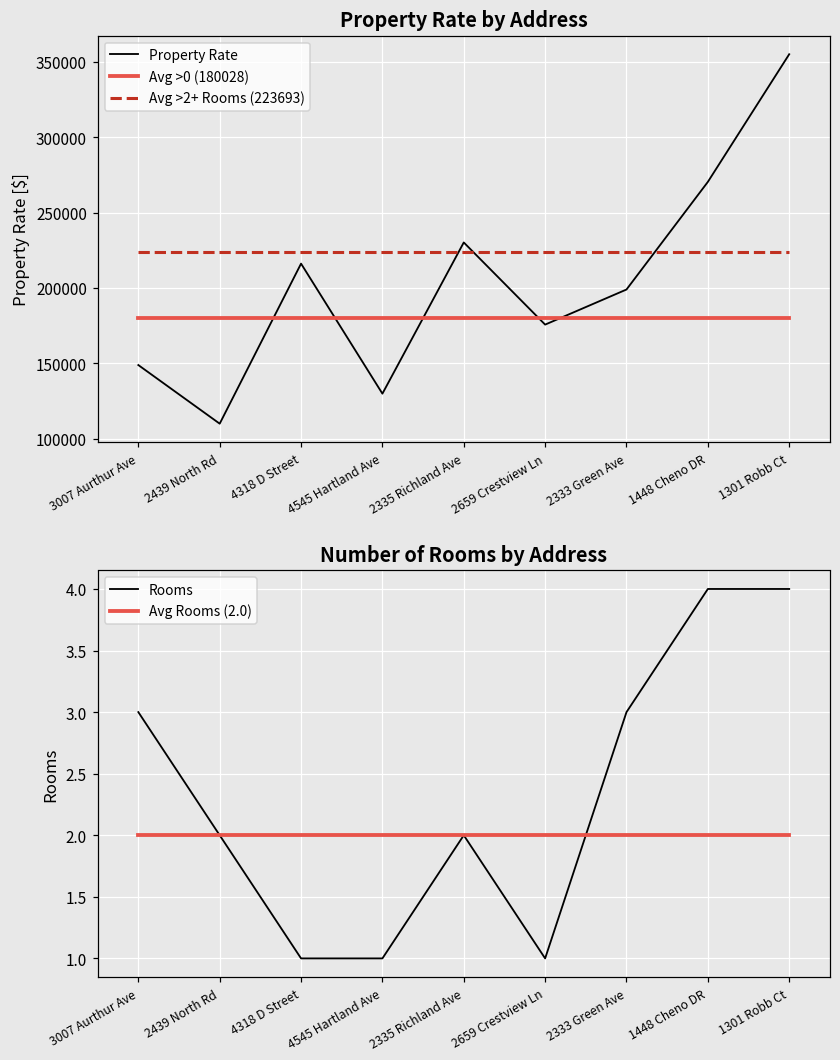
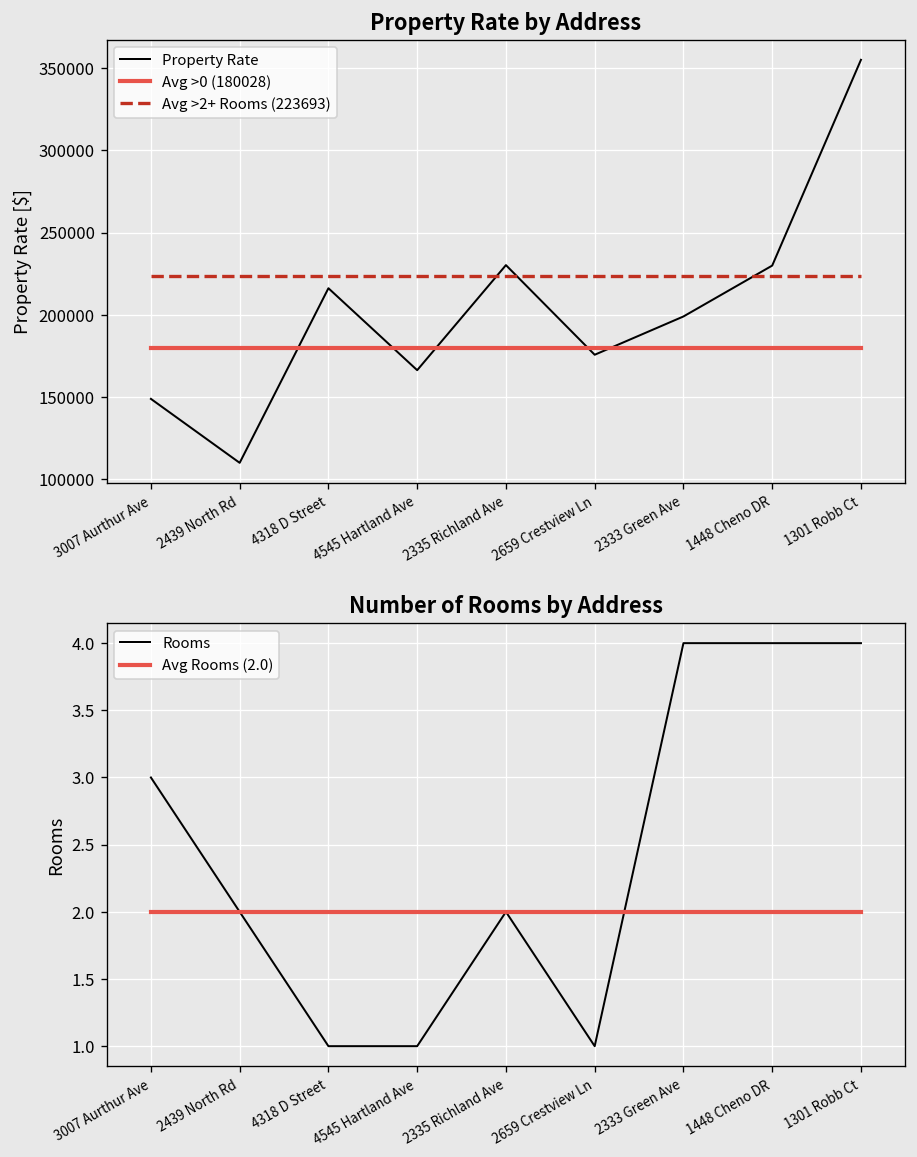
  {
    "Property Rate by Address": {
      "Property Rate": {
        "3007 Aurthur Ave": 149000,
        "2439 North Rd": 110000,
        "4318 D Street": 216000,
-       "4545 Hartland Ave": 130000,
+       "4545 Hartland Ave": 166000,
        "2335 Richland Ave": 230000,
        "2659 Crestview Ln": 176000,
        "2333 Green Ave": 199000,
-       "1448 Cheno DR": 270000,
+       "1448 Cheno DR": 230000,
        "1301 Robb Ct": 355000
      },
      "Avg >0 (180028)": {
        "3007 Aurthur Ave": 180000,
        "2439 North Rd": 180000,
        "4318 D Street": 180000,
        "4545 Hartland Ave": 180000,
        "2335 Richland Ave": 180000,
        "2659 Crestview Ln": 180000,
        "2333 Green Ave": 180000,
        "1448 Cheno DR": 180000,
        "1301 Robb Ct": 180000
      },
      "Avg >2+ Rooms (223693)": {
        "3007 Aurthur Ave": 224000,
        "2439 North Rd": 224000,
        "4318 D Street": 224000,
        "4545 Hartland Ave": 224000,
        "2335 Richland Ave": 224000,
        "2659 Crestview Ln": 224000,
        "2333 Green Ave": 224000,
        "1448 Cheno DR": 224000,
        "1301 Robb Ct": 224000
      }
    },
    "Number of Rooms by Address": {
      "Rooms": {
        "3007 Aurthur Ave": 3,
        "4318 D Street": 1,
        "4545 Hartland Ave": 1,
        "2659 Crestview Ln": 1,
-       "2333 Green Ave": 3,
+       "2333 Green Ave": 4,
        "1448 Cheno DR": 4,
        "1301 Robb Ct": 4
      },
      "Avg Rooms (2.0)": {
        "3007 Aurthur Ave": 2,
        "4318 D Street": 2,
        "4545 Hartland Ave": 2,
        "2659 Crestview Ln": 2,
        "2333 Green Ave": 2,
        "1448 Cheno DR": 2,
        "1301 Robb Ct": 2
      }
    }
  }
